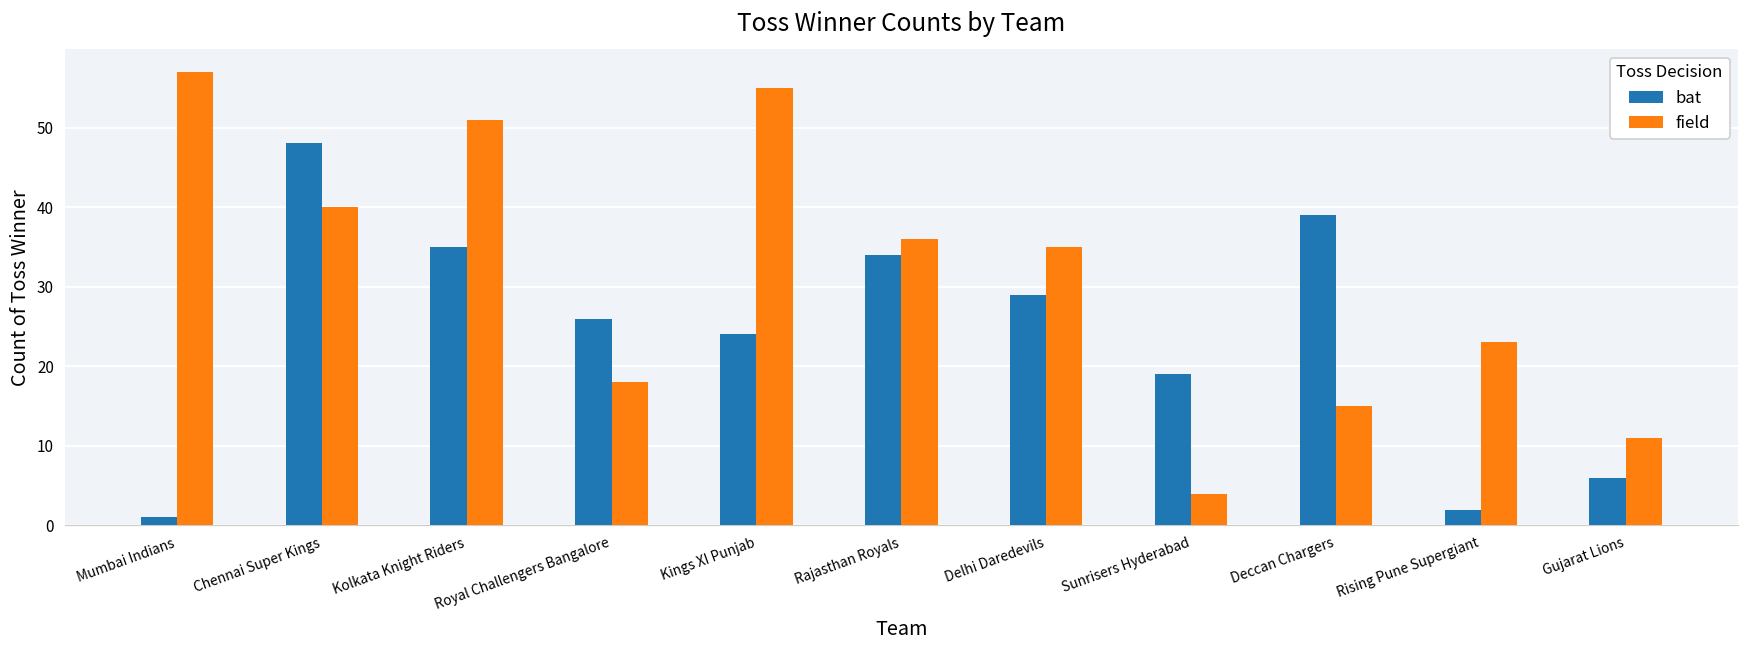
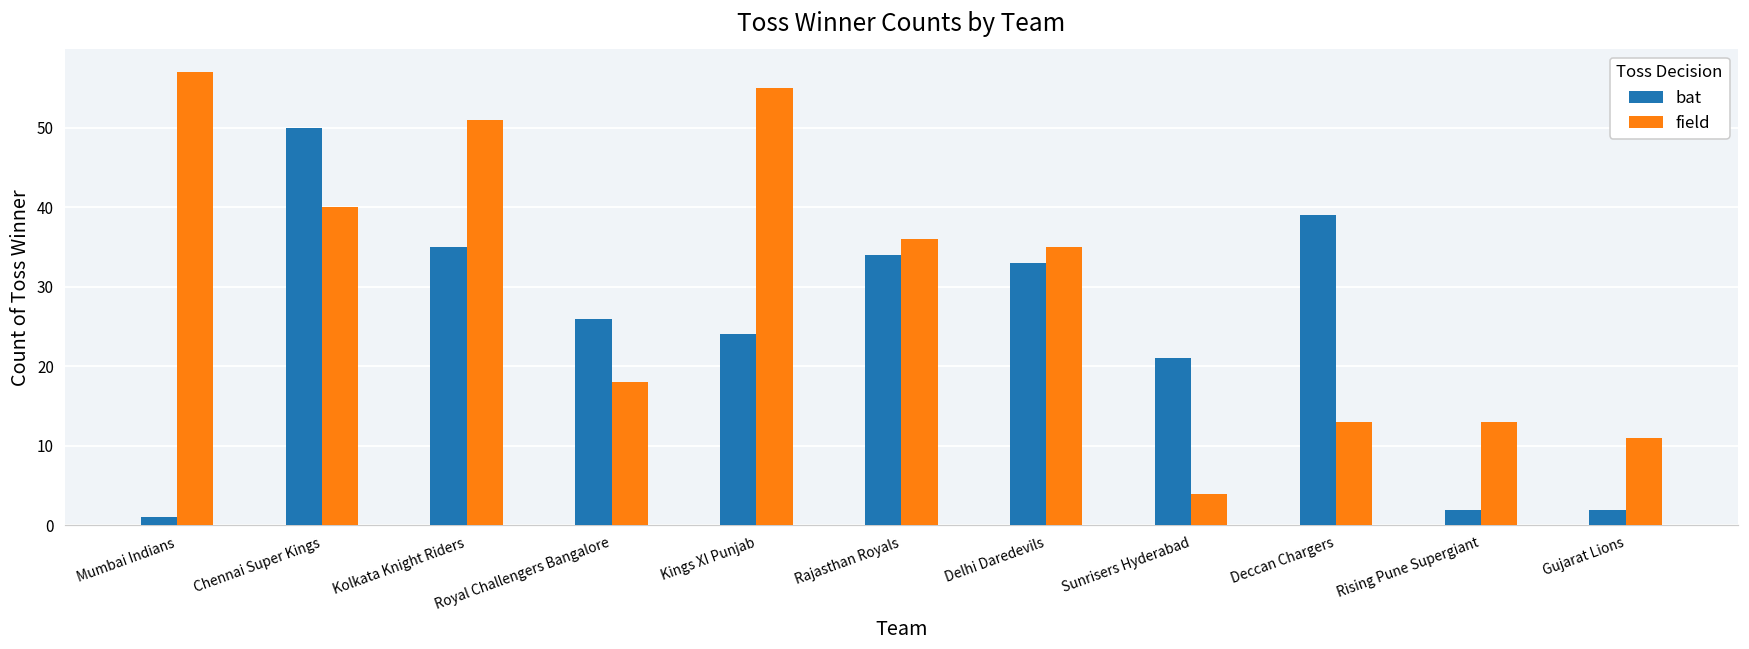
  {
    "bat": {
      "Mumbai Indians": 1,
-     "Chennai Super Kings": 48,
+     "Chennai Super Kings": 50,
      "Kolkata Knight Riders": 35,
      "Royal Challengers Bangalore": 26,
      "Kings XI Punjab": 24,
      "Rajasthan Royals": 34,
-     "Delhi Daredevils": 29,
-     "Sunrisers Hyderabad": 19,
+     "Delhi Daredevils": 33,
+     "Sunrisers Hyderabad": 21,
      "Deccan Chargers": 39,
      "Rising Pune Supergiant": 2,
-     "Gujarat Lions": 6
+     "Gujarat Lions": 2
    },
    "field": {
      "Mumbai Indians": 57,
      "Chennai Super Kings": 40,
      "Kolkata Knight Riders": 51,
      "Royal Challengers Bangalore": 18,
      "Kings XI Punjab": 55,
      "Rajasthan Royals": 36,
      "Delhi Daredevils": 35,
      "Sunrisers Hyderabad": 4,
-     "Deccan Chargers": 15,
-     "Rising Pune Supergiant": 23,
+     "Deccan Chargers": 13,
+     "Rising Pune Supergiant": 13,
      "Gujarat Lions": 11
    }
  }
